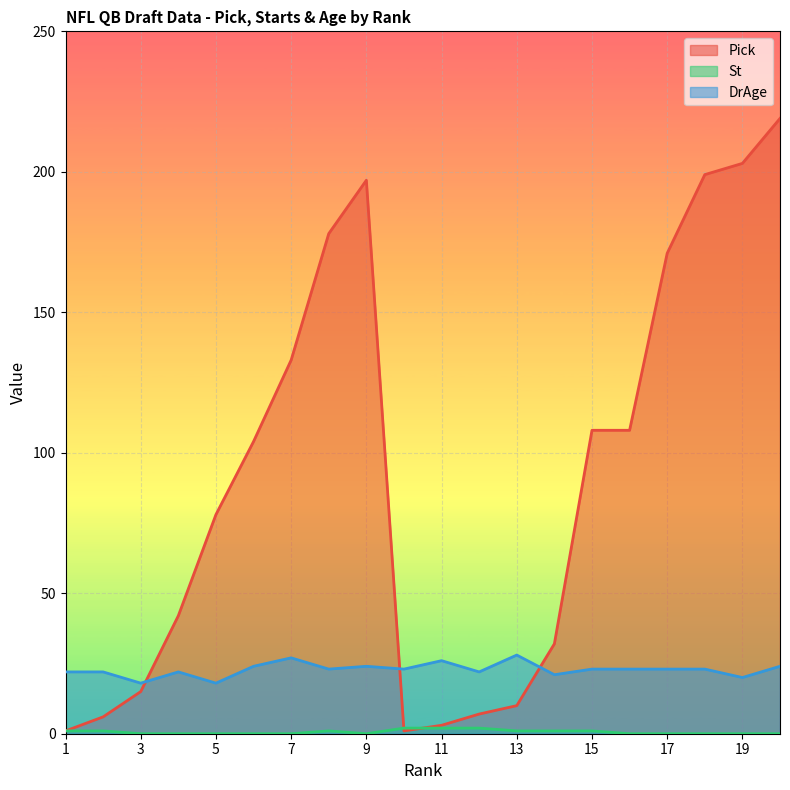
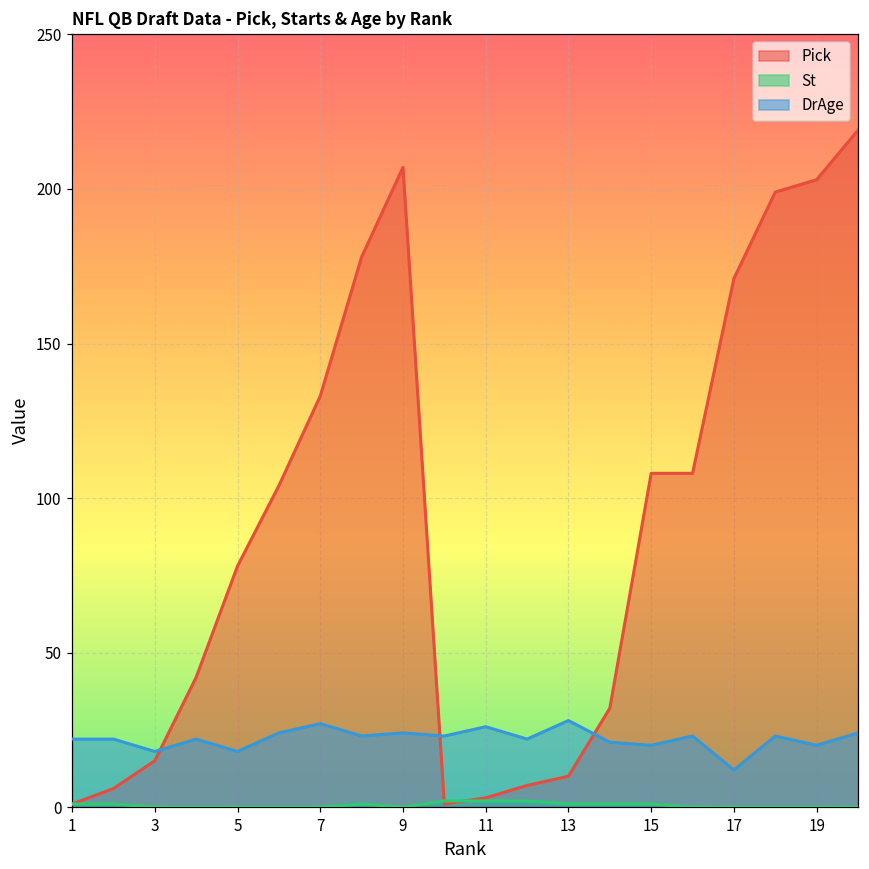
  {
    "Pick": {
      "3": 15,
      "5": 78,
      "7": 133,
-     "9": 197,
+     "9": 207,
      "11": 3,
      "13": 10,
      "15": 108,
      "17": 171,
      "19": 203
    },
    "St": {
      "3": 0,
      "5": 0,
      "7": 0,
      "9": 0,
      "11": 2,
      "13": 1,
      "15": 1,
      "17": 0,
      "19": 0
    },
    "DrAge": {
      "1": 22,
      "3": 18,
      "5": 18,
      "7": 27,
      "9": 24,
      "11": 26,
      "13": 28,
-     "15": 23,
-     "17": 23,
+     "15": 20,
+     "17": 12,
      "19": 20
    }
  }
